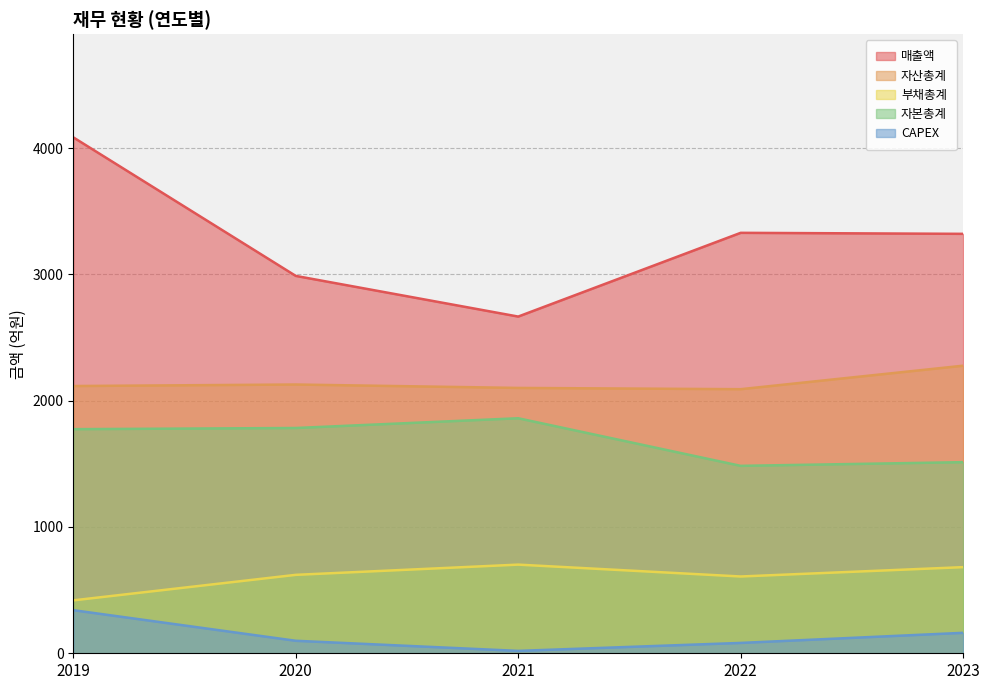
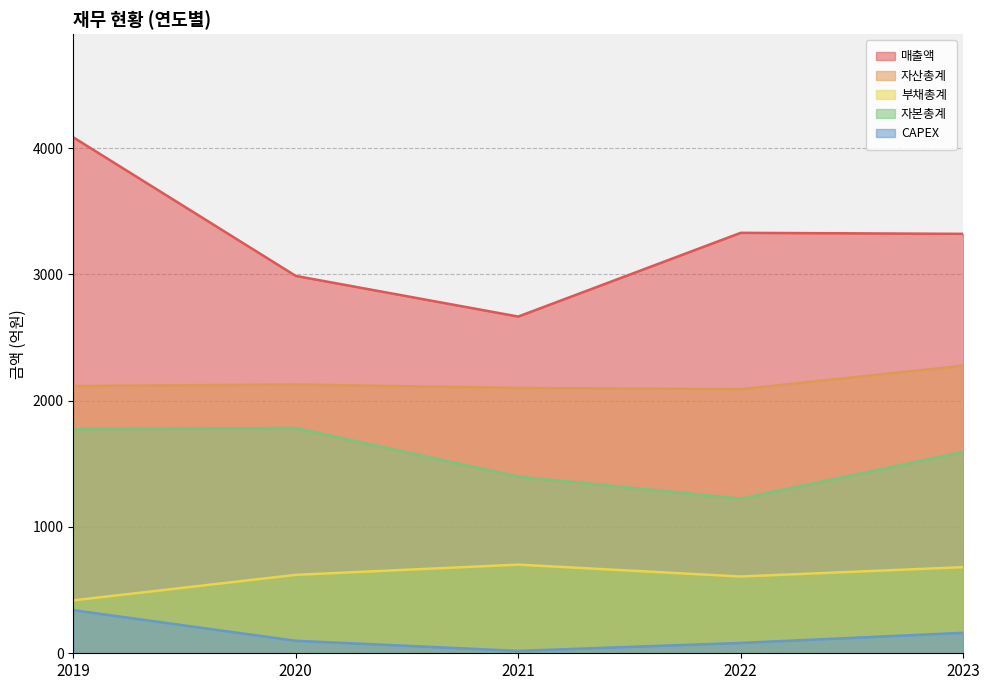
  {
    "자본총계": {
      "2019": 1770,
      "2020": 1780,
-     "2021": 1860,
-     "2022": 1480,
-     "2023": 1510
+     "2021": 1400,
+     "2022": 1220,
+     "2023": 1600
    },
    "CAPEX": {
      "2019": 340,
      "2020": 100,
      "2021": 20,
      "2022": 80,
      "2023": 160
    }
  }
